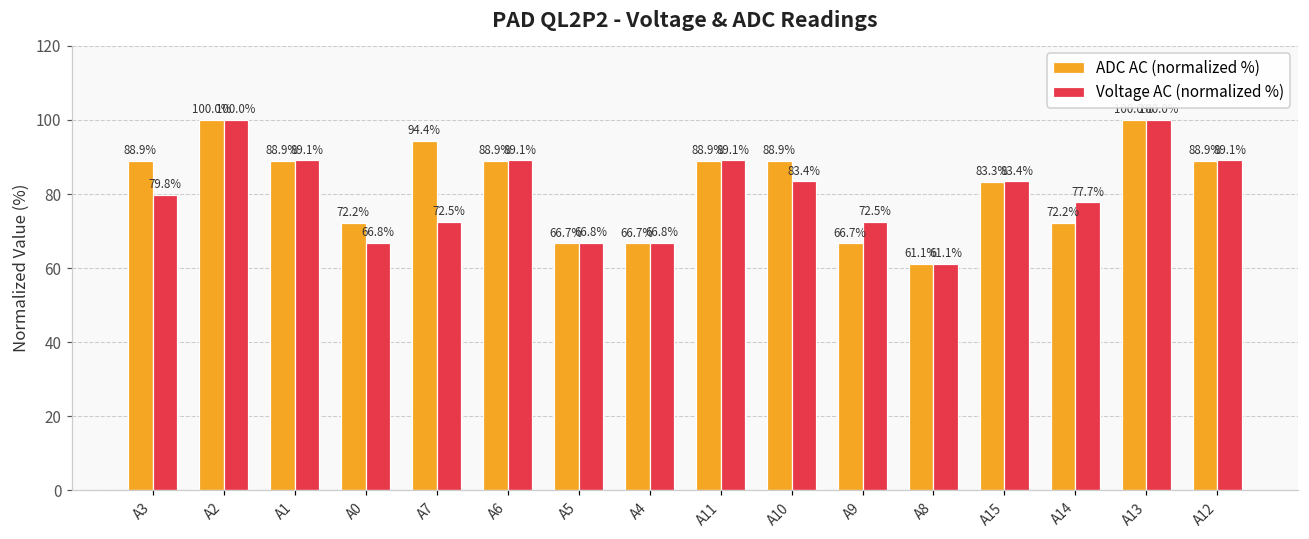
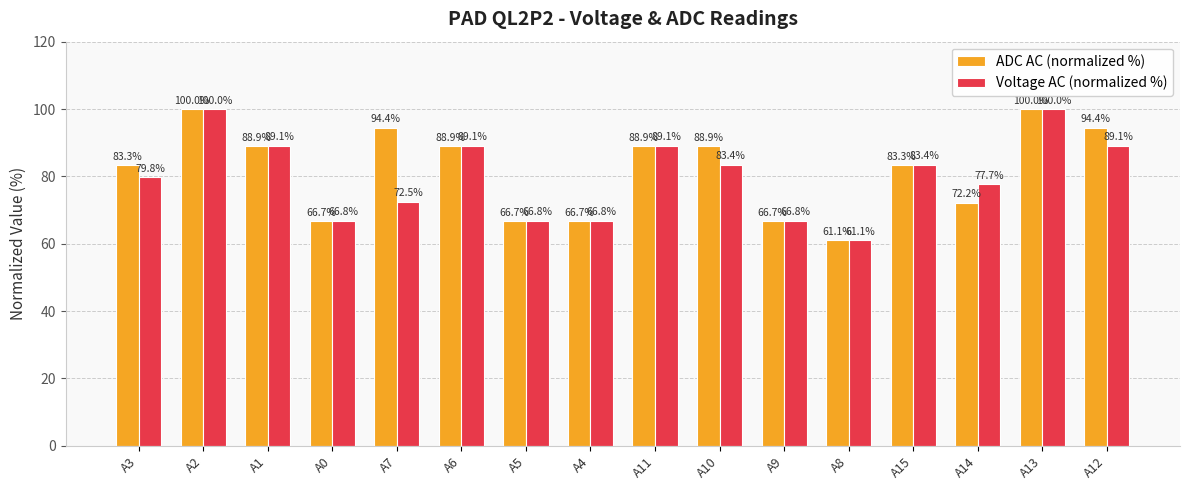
  {
    "ADC AC (normalized %)": {
-     "A3": "88.9%",
-     "A0": "72.2%",
+     "A3": "83.3%",
+     "A0": "66.7%",
      "A7": "94.4%",
      "A10": "88.9%",
      "A14": "72.2%",
-     "A12": "88.9%"
+     "A12": "94.4%"
    },
    "Voltage AC (normalized %)": {
      "A3": "79.8%",
      "A7": "72.5%",
      "A10": "83.4%",
-     "A9": "72.5%",
+     "A9": "66.8%",
      "A14": "77.7%",
      "A12": "89.1%"
    }
  }
